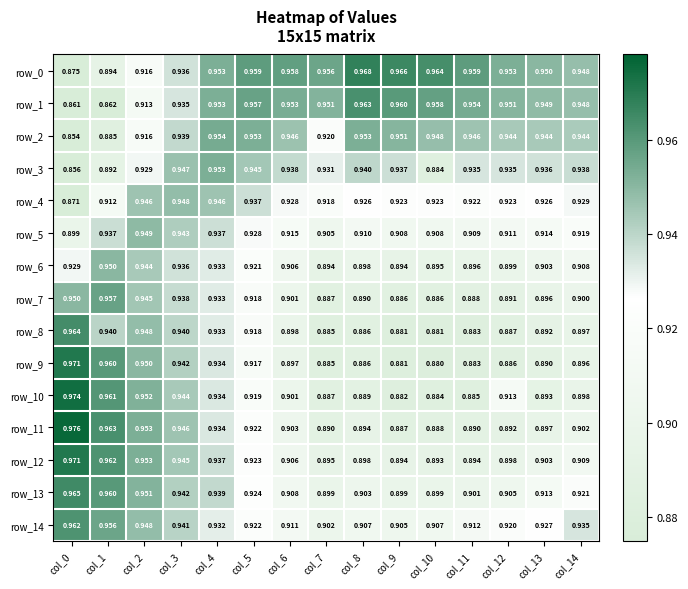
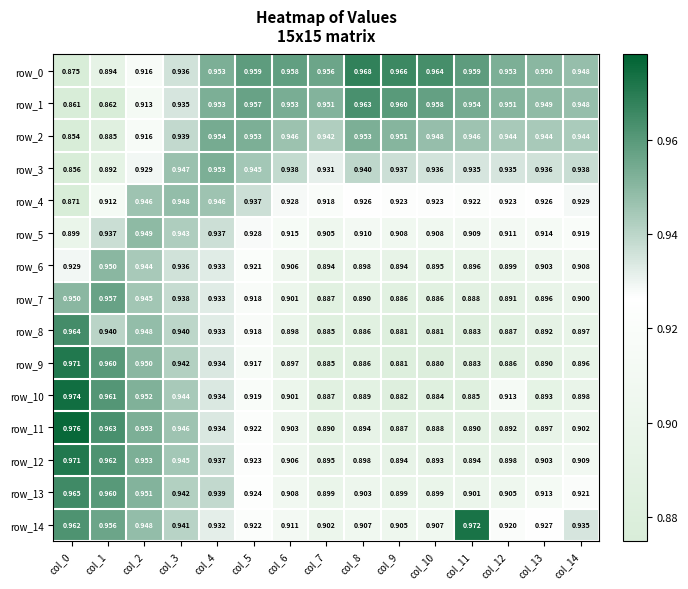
  {
    "row_2": {
      "col_0": 0.854,
      "col_1": 0.885,
      "col_2": 0.916,
      "col_3": 0.939,
      "col_4": 0.954,
      "col_5": 0.953,
      "col_6": 0.946,
-     "col_7": 0.920,
+     "col_7": 0.942,
      "col_8": 0.953,
      "col_9": 0.951,
      "col_10": 0.948,
      "col_11": 0.946,
      "col_12": 0.944,
      "col_13": 0.944,
      "col_14": 0.944
    },
    "row_3": {
      "col_0": 0.856,
      "col_1": 0.892,
      "col_2": 0.929,
      "col_3": 0.947,
      "col_4": 0.953,
      "col_5": 0.945,
      "col_6": 0.938,
      "col_7": 0.931,
      "col_8": 0.940,
      "col_9": 0.937,
-     "col_10": 0.884,
+     "col_10": 0.936,
      "col_11": 0.935,
      "col_12": 0.935,
      "col_13": 0.936,
      "col_14": 0.938
    },
    "row_14": {
      "col_0": 0.962,
      "col_1": 0.956,
      "col_2": 0.948,
      "col_3": 0.941,
      "col_4": 0.932,
      "col_5": 0.922,
      "col_6": 0.911,
      "col_7": 0.902,
      "col_8": 0.907,
      "col_9": 0.905,
      "col_10": 0.907,
-     "col_11": 0.912,
+     "col_11": 0.972,
      "col_12": 0.920,
      "col_13": 0.927,
      "col_14": 0.935
    }
  }
